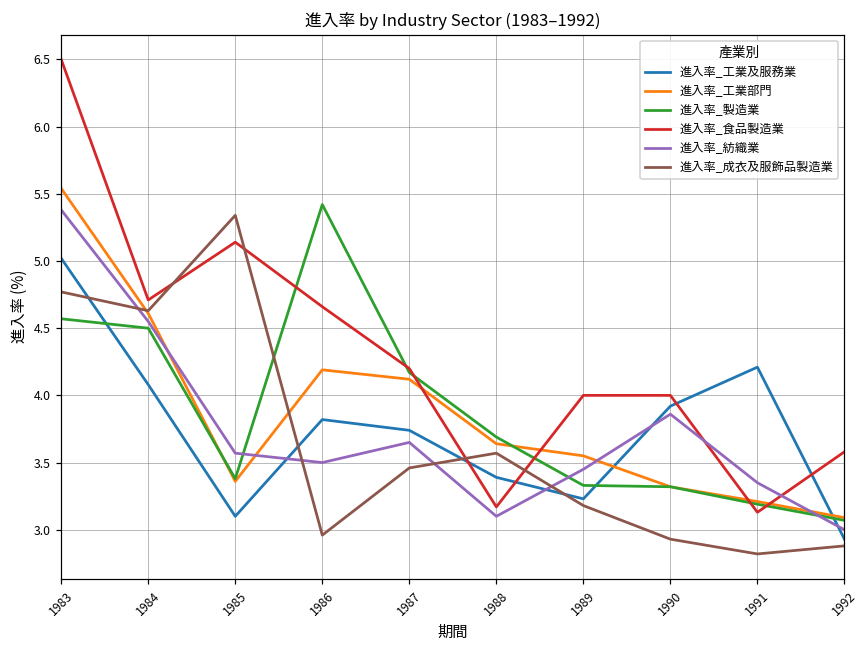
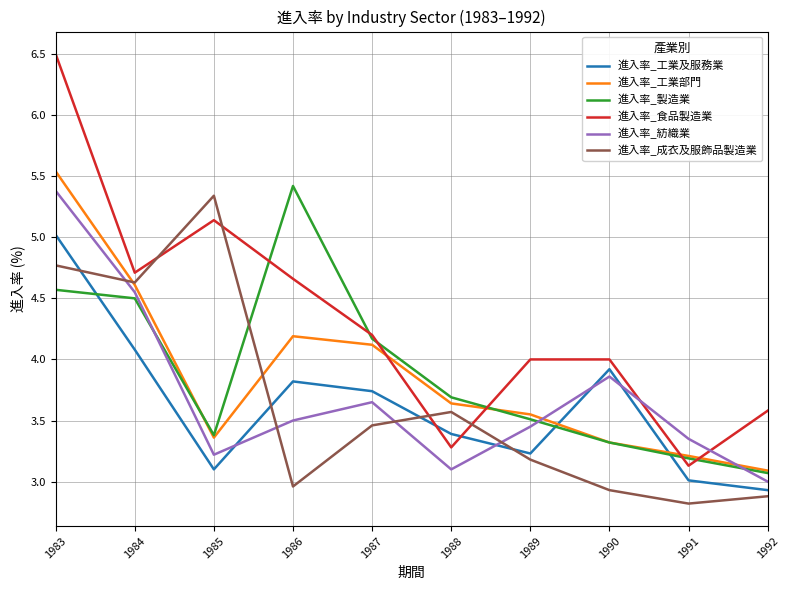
  {
    "進入率_工業及服務業": {
      "1983": 5.02,
      "1984": 4.08,
      "1985": 3.10,
      "1986": 3.82,
      "1987": 3.74,
      "1988": 3.39,
      "1989": 3.23,
      "1990": 3.92,
-     "1991": 4.21,
+     "1991": 3.01,
      "1992": 2.93
    },
    "進入率_工業部門": {
      "1983": 5.54,
      "1986": 4.19,
      "1987": 4.12,
      "1988": 3.64,
      "1989": 3.55
    },
    "進入率_製造業": {
      "1983": 4.57,
      "1984": 4.50,
      "1986": 5.42,
      "1987": 4.17,
      "1988": 3.69,
-     "1989": 3.33
+     "1989": 3.51
    },
    "進入率_食品製造業": {
      "1983": 6.50,
      "1984": 4.71,
      "1985": 5.14,
      "1986": 4.66,
      "1987": 4.20,
-     "1988": 3.17,
+     "1988": 3.28,
      "1989": 4.00,
      "1990": 4.00,
      "1991": 3.13,
      "1992": 3.58
    },
    "進入率_紡織業": {
      "1983": 5.38,
      "1984": 4.55,
-     "1985": 3.57,
+     "1985": 3.22,
      "1986": 3.50,
      "1987": 3.65,
      "1988": 3.10,
      "1989": 3.45,
      "1990": 3.86,
      "1991": 3.35,
      "1992": 3.00
    },
    "進入率_成衣及服飾品製造業": {
      "1983": 4.77,
      "1985": 5.34,
      "1986": 2.96,
      "1987": 3.46,
      "1988": 3.57,
      "1989": 3.18,
      "1990": 2.93,
      "1991": 2.82,
      "1992": 2.88
    }
  }
